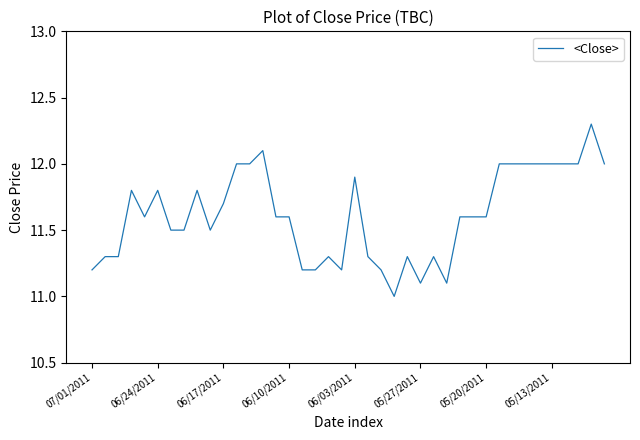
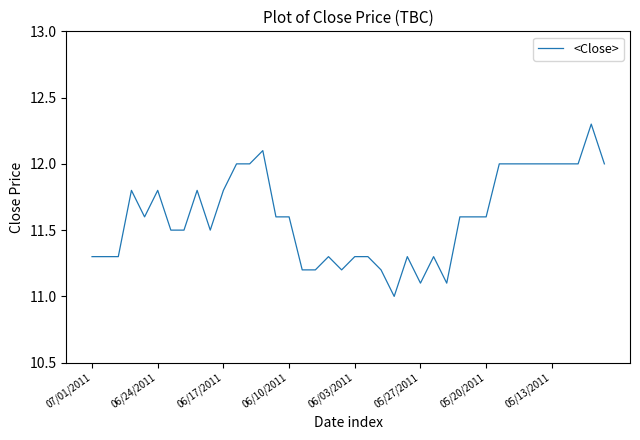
  {
-   "07/01/2011": 11.2,
+   "07/01/2011": 11.3,
    "06/24/2011": 11.8,
-   "06/17/2011": 11.7,
+   "06/17/2011": 11.8,
    "06/10/2011": 11.6,
-   "06/03/2011": 11.9,
+   "06/03/2011": 11.3,
    "05/27/2011": 11.1,
    "05/20/2011": 11.6,
    "05/13/2011": 12.0
  }
